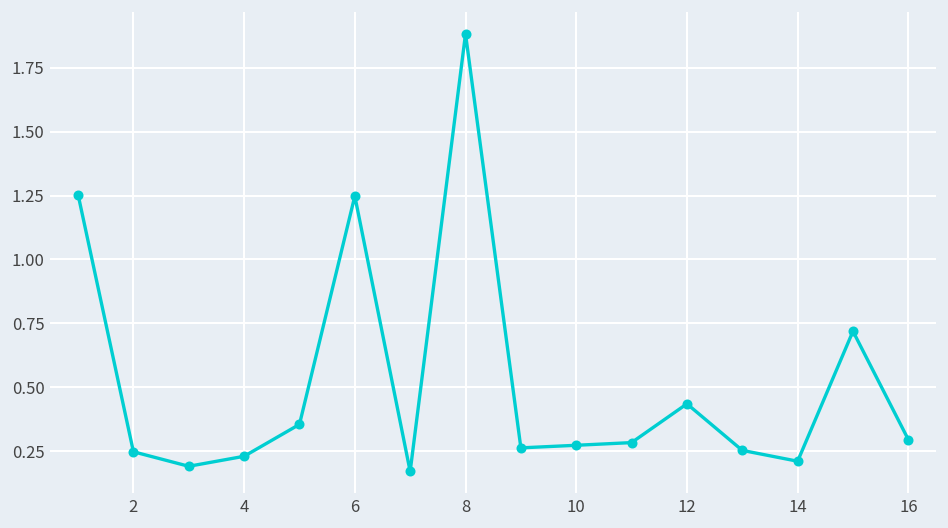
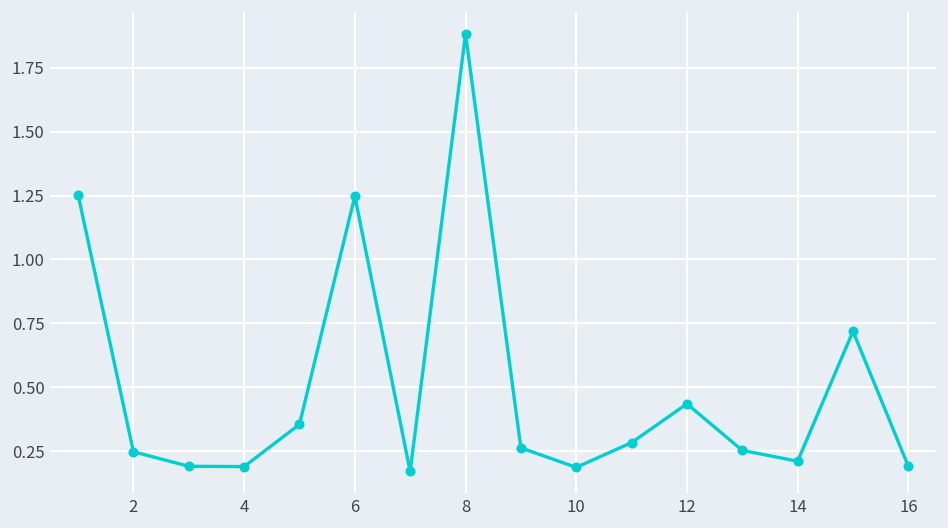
  {
    "2": 0.25,
-   "4": 0.23,
+   "4": 0.19,
    "6": 1.25,
    "8": 1.88,
-   "10": 0.27,
+   "10": 0.19,
    "12": 0.44,
    "14": 0.21,
-   "16": 0.30
+   "16": 0.19
  }
